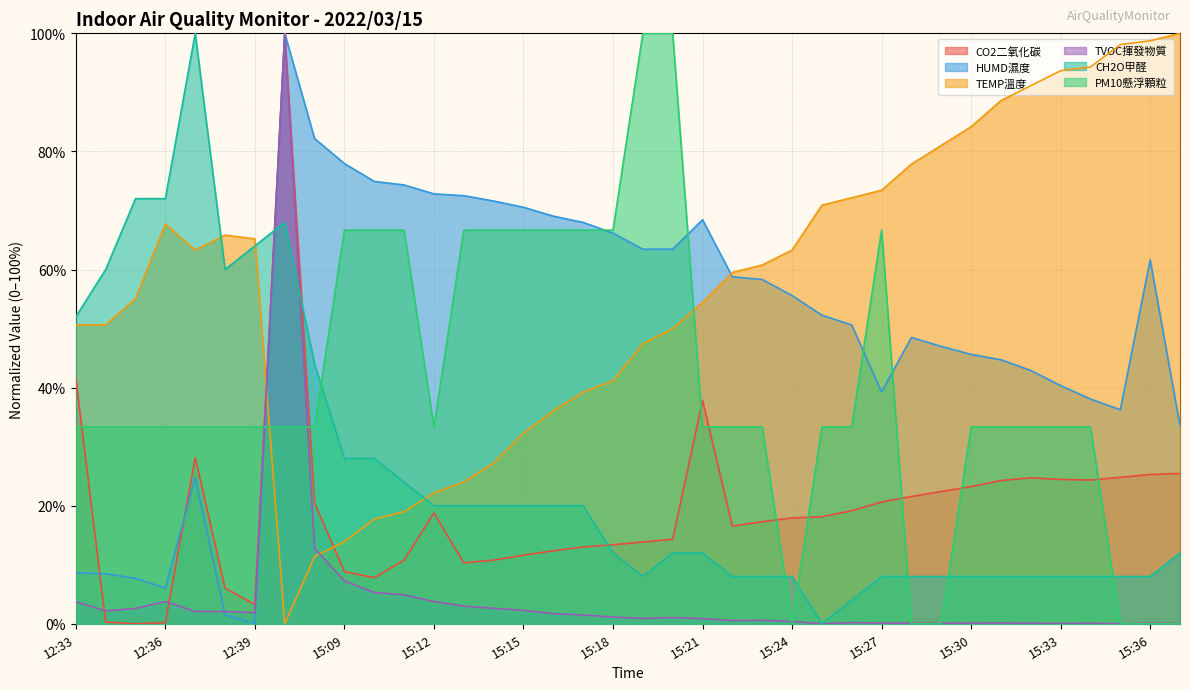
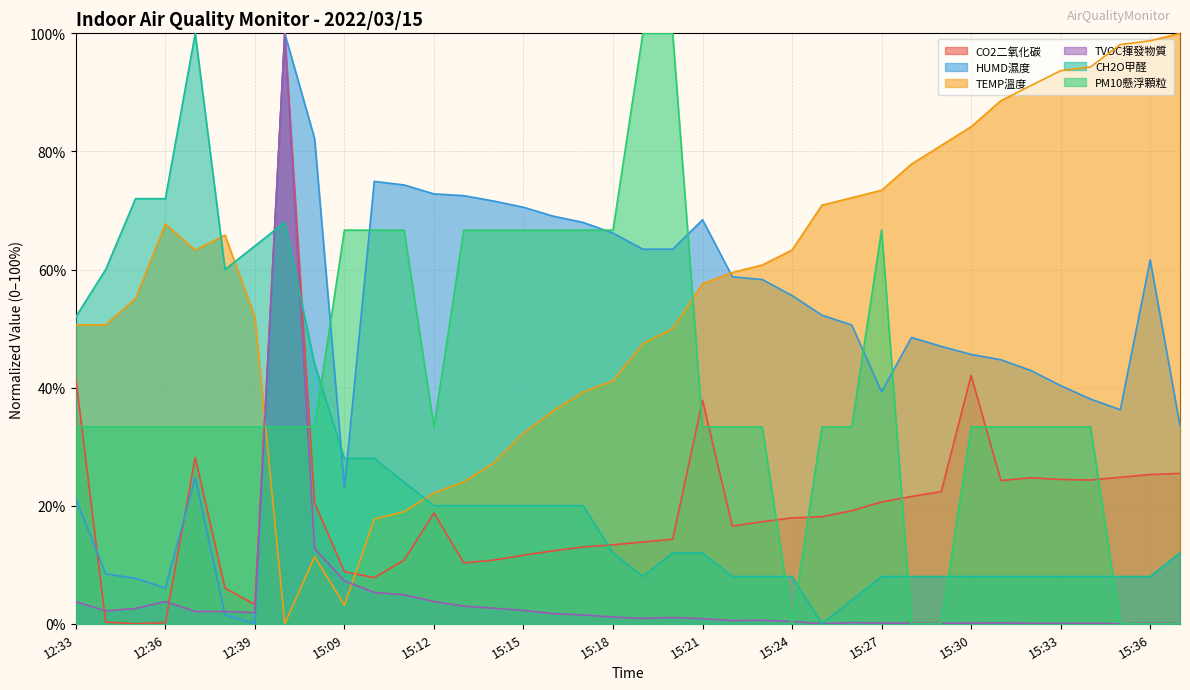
  {
    "CO2二氧化碳": {
      "12:33": "41%",
      "12:36": "0%",
      "12:39": "3%",
      "15:09": "9%",
      "15:12": "19%",
      "15:15": "12%",
      "15:18": "13%",
      "15:21": "38%",
      "15:24": "18%",
      "15:27": "21%",
-     "15:30": "23%",
+     "15:30": "42%",
      "15:33": "24%",
      "15:36": "25%"
    },
    "HUMD濕度": {
-     "12:33": "9%",
+     "12:33": "21%",
      "12:36": "6%",
      "12:39": "0%",
-     "15:09": "78%",
+     "15:09": "23%",
      "15:12": "73%",
      "15:15": "71%",
      "15:18": "66%",
      "15:21": "68%",
      "15:24": "56%",
      "15:27": "39%",
      "15:30": "46%",
      "15:33": "40%",
      "15:36": "62%"
    },
    "TEMP溫度": {
      "12:33": "51%",
      "12:36": "68%",
-     "12:39": "65%",
-     "15:09": "14%",
+     "12:39": "52%",
+     "15:09": "3%",
      "15:12": "22%",
      "15:15": "32%",
      "15:18": "41%",
-     "15:21": "54%",
+     "15:21": "58%",
      "15:24": "63%",
      "15:27": "73%",
      "15:30": "84%"
    },
    "TVOC揮發物質": {
      "12:33": "4%",
      "12:36": "4%",
      "12:39": "2%",
      "15:09": "7%",
      "15:12": "4%",
      "15:15": "2%",
      "15:18": "1%",
      "15:21": "1%",
      "15:27": "0%",
      "15:30": "0%",
      "15:33": "0%"
    }
  }
